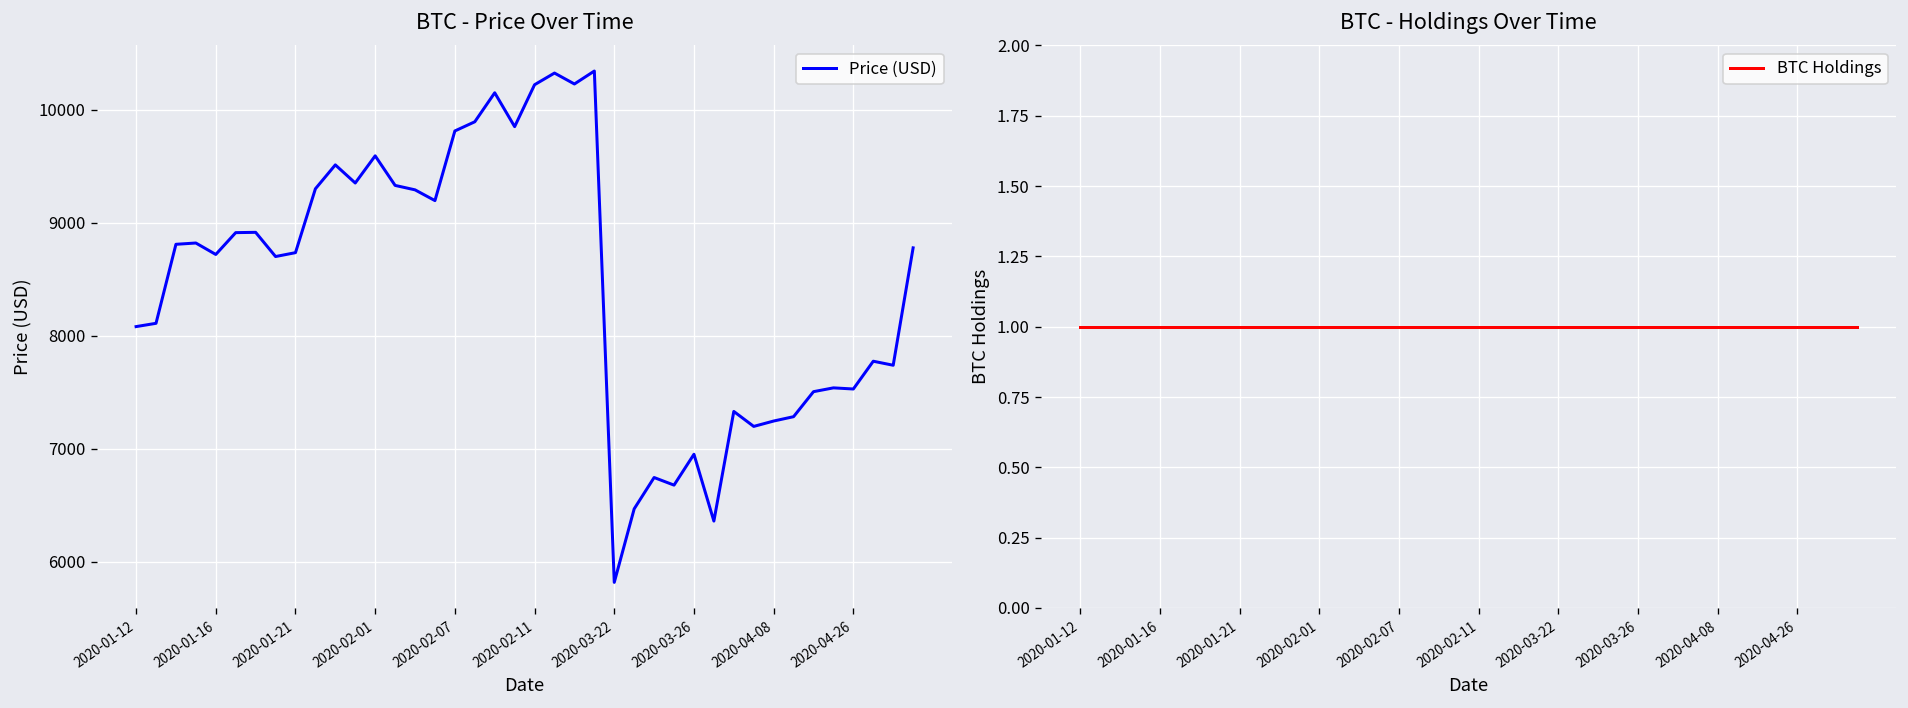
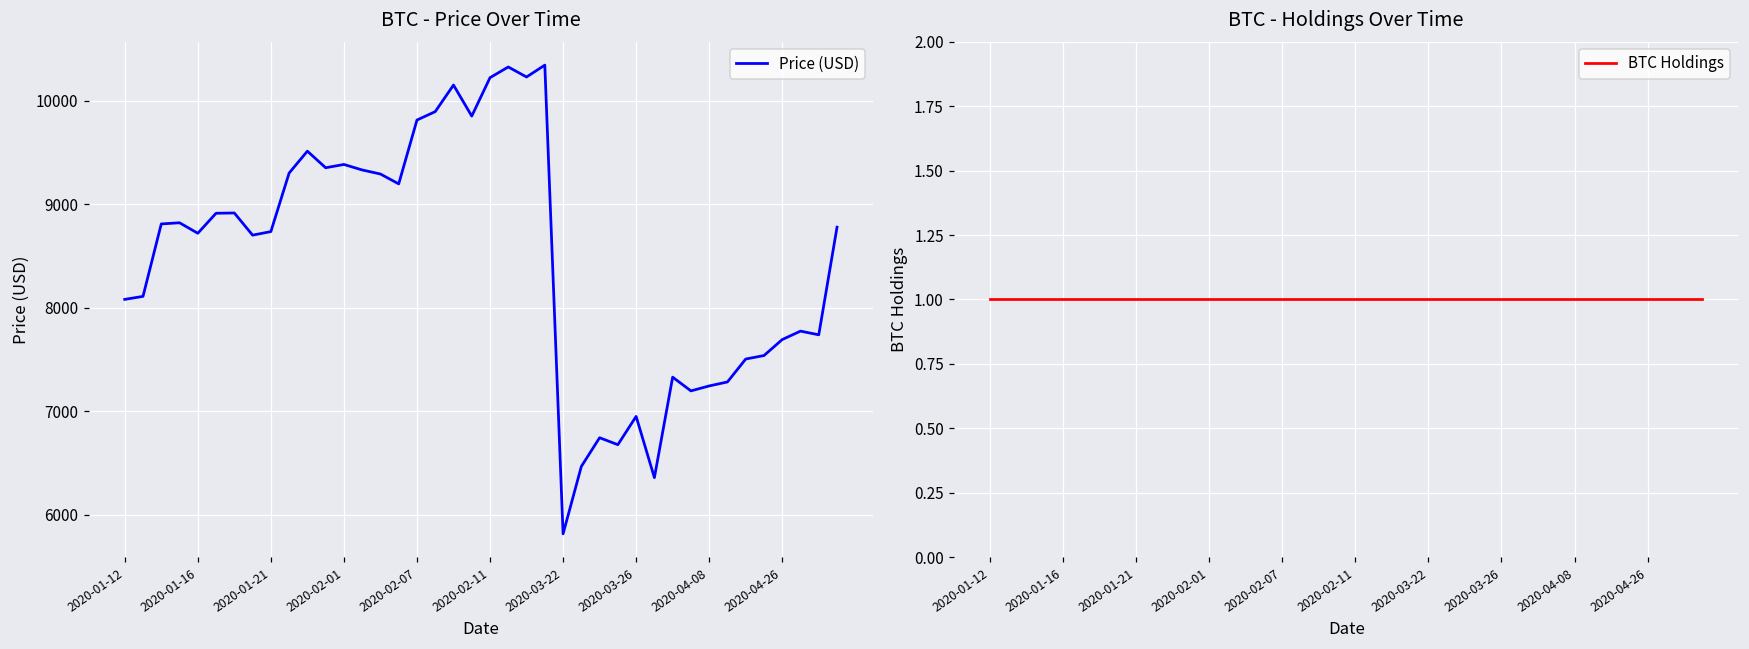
  {
    "BTC - Price Over Time": {
      "2020-01-12": 8100,
      "2020-01-16": 8700,
      "2020-01-21": 8700,
-     "2020-02-01": 9600,
+     "2020-02-01": 9400,
      "2020-02-07": 9800,
      "2020-02-11": 10200,
      "2020-03-22": 5800,
      "2020-03-26": 7000,
      "2020-04-08": 7200,
-     "2020-04-26": 7500
+     "2020-04-26": 7700
    },
    "BTC - Holdings Over Time": {
      "2020-01-12": 1.00,
      "2020-01-16": 1.00,
      "2020-01-21": 1.00,
      "2020-02-01": 1.00,
      "2020-02-07": 1.00,
      "2020-02-11": 1.00,
      "2020-03-22": 1.00,
      "2020-03-26": 1.00,
      "2020-04-08": 1.00,
      "2020-04-26": 1.00
    }
  }
